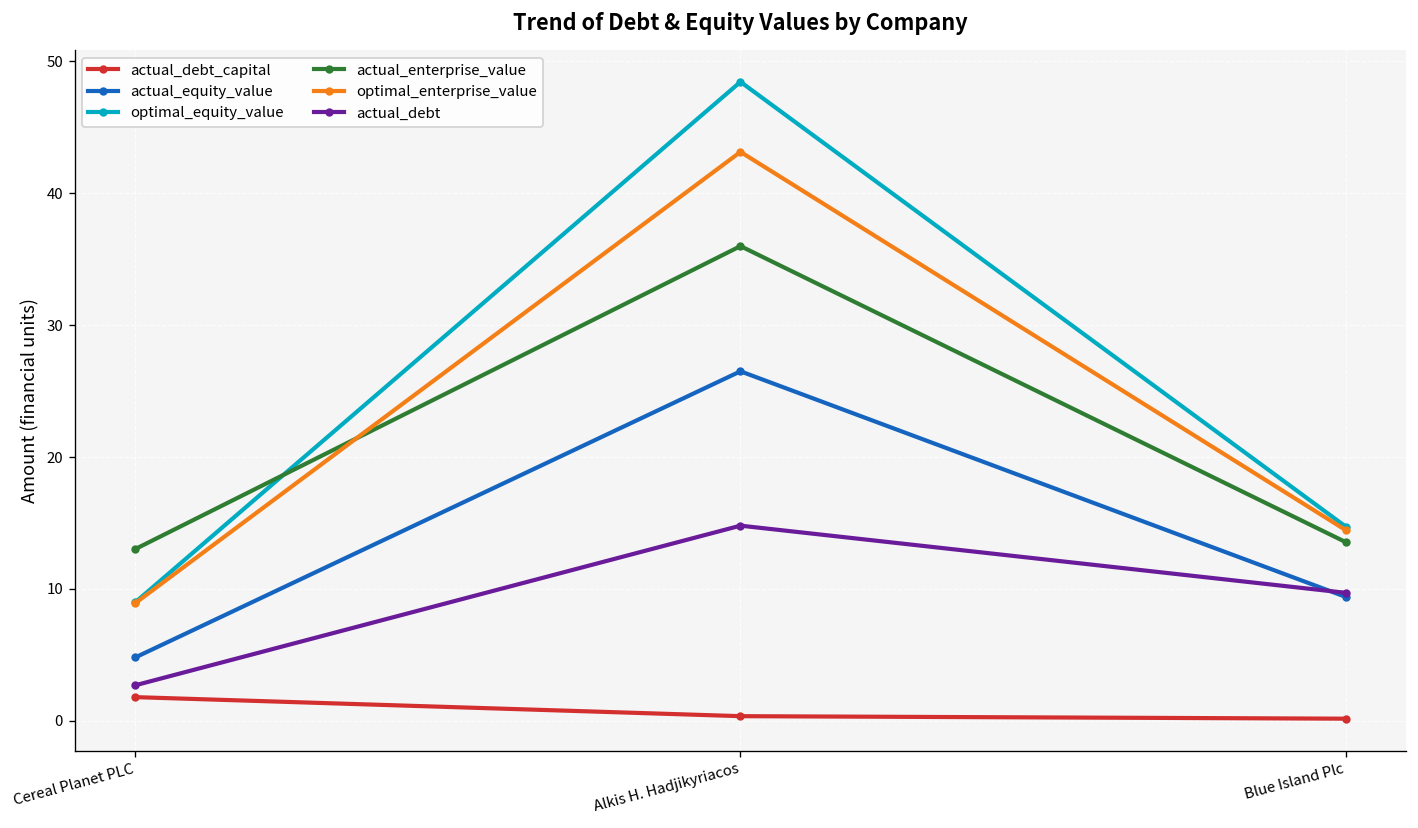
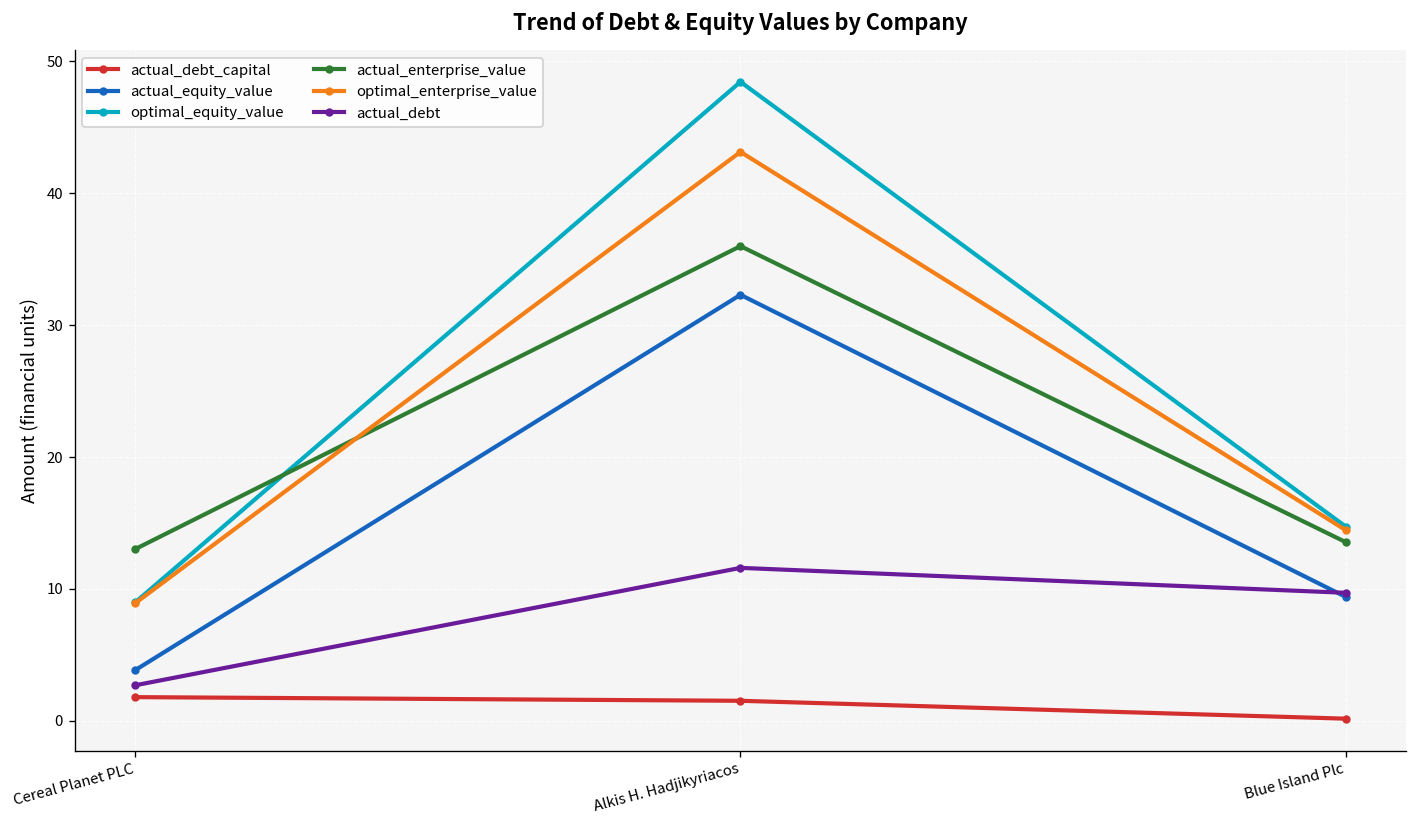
  {
    "actual_debt_capital": {
      "Cereal Planet PLC": 1.8,
-     "Alkis H. Hadjikyriacos": 0.4,
+     "Alkis H. Hadjikyriacos": 1.5,
      "Blue Island Plc": 0.2
    },
    "actual_equity_value": {
-     "Cereal Planet PLC": 4.8,
-     "Alkis H. Hadjikyriacos": 26.5,
+     "Cereal Planet PLC": 3.9,
+     "Alkis H. Hadjikyriacos": 32.3,
      "Blue Island Plc": 9.4
    },
    "optimal_equity_value": {
      "Alkis H. Hadjikyriacos": 48.4,
      "Blue Island Plc": 14.7
    },
    "actual_enterprise_value": {
      "Cereal Planet PLC": 13.0,
      "Alkis H. Hadjikyriacos": 36.0,
      "Blue Island Plc": 13.6
    },
    "optimal_enterprise_value": {
      "Alkis H. Hadjikyriacos": 43.1,
      "Blue Island Plc": 14.5
    },
    "actual_debt": {
      "Cereal Planet PLC": 2.7,
-     "Alkis H. Hadjikyriacos": 14.8,
+     "Alkis H. Hadjikyriacos": 11.6,
      "Blue Island Plc": 9.7
    }
  }
